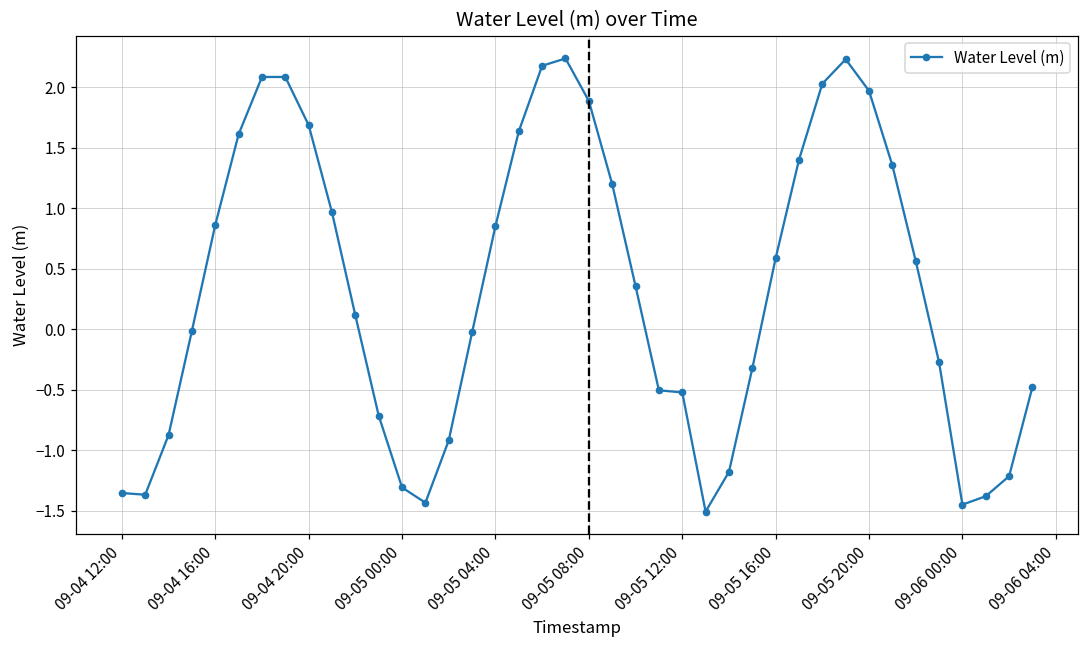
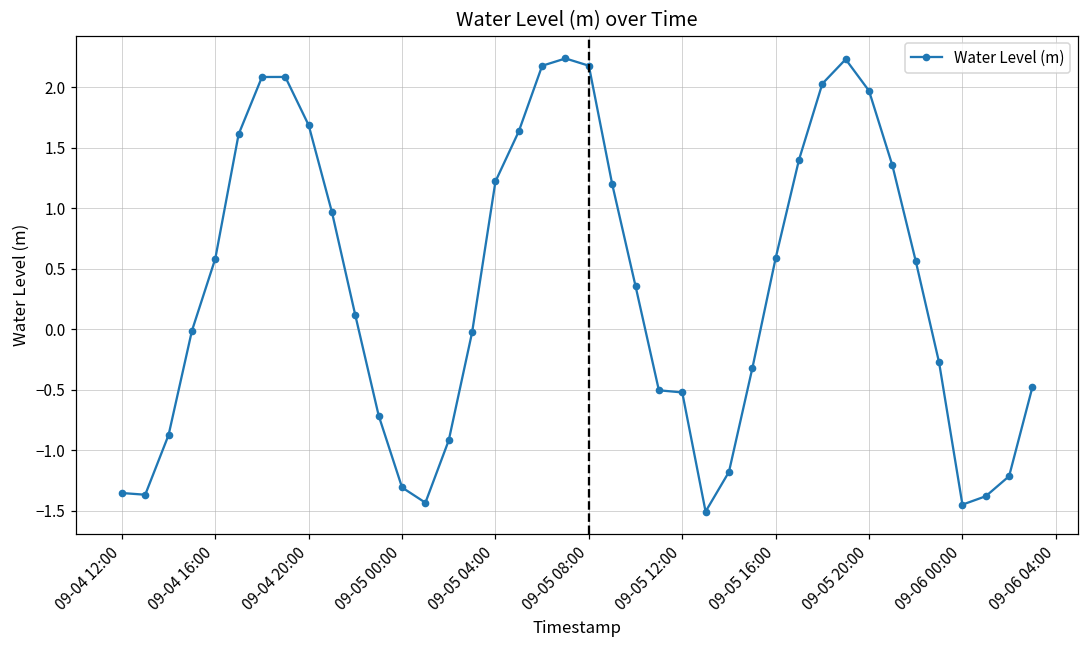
  {
    "09-04 12:00": -1.35,
-   "09-04 16:00": 0.86,
+   "09-04 16:00": 0.58,
    "09-04 20:00": 1.69,
    "09-05 00:00": -1.31,
-   "09-05 04:00": 0.85,
-   "09-05 08:00": 1.89,
+   "09-05 04:00": 1.22,
+   "09-05 08:00": 2.18,
    "09-05 12:00": -0.52,
    "09-05 16:00": 0.59,
    "09-05 20:00": 1.97,
    "09-06 00:00": -1.45
  }
